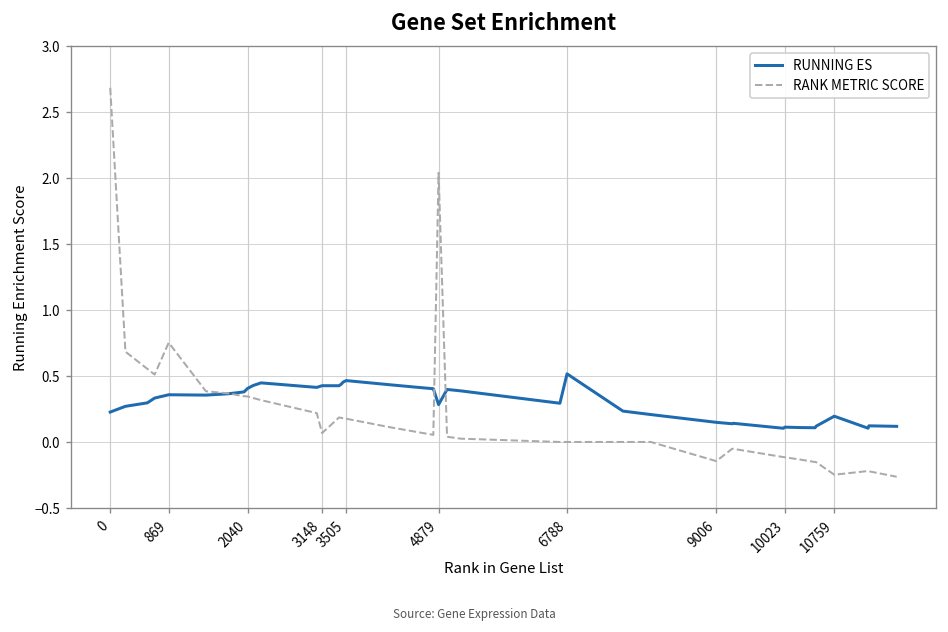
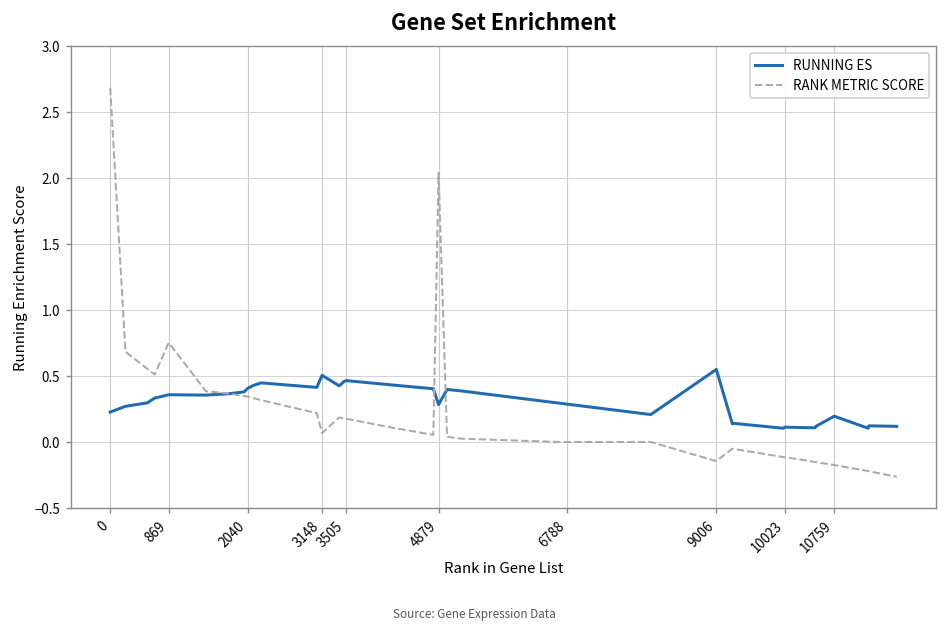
  {
    "RUNNING ES": {
      "0": 0.23,
      "869": 0.36,
      "2040": 0.41,
-     "3148": 0.43,
+     "3148": 0.50,
      "3505": 0.47,
      "4879": 0.28,
-     "6788": 0.52,
-     "9006": 0.15,
+     "6788": 0.29,
+     "9006": 0.55,
      "10023": 0.11,
      "10759": 0.20
    },
    "RANK METRIC SCORE": {
      "0": 2.68,
      "869": 0.75,
      "2040": 0.35,
      "3148": 0.07,
      "3505": 0.18,
      "4879": 2.04,
      "6788": 0.00,
      "9006": -0.15,
      "10023": -0.12,
-     "10759": -0.25
+     "10759": -0.18
    }
  }
